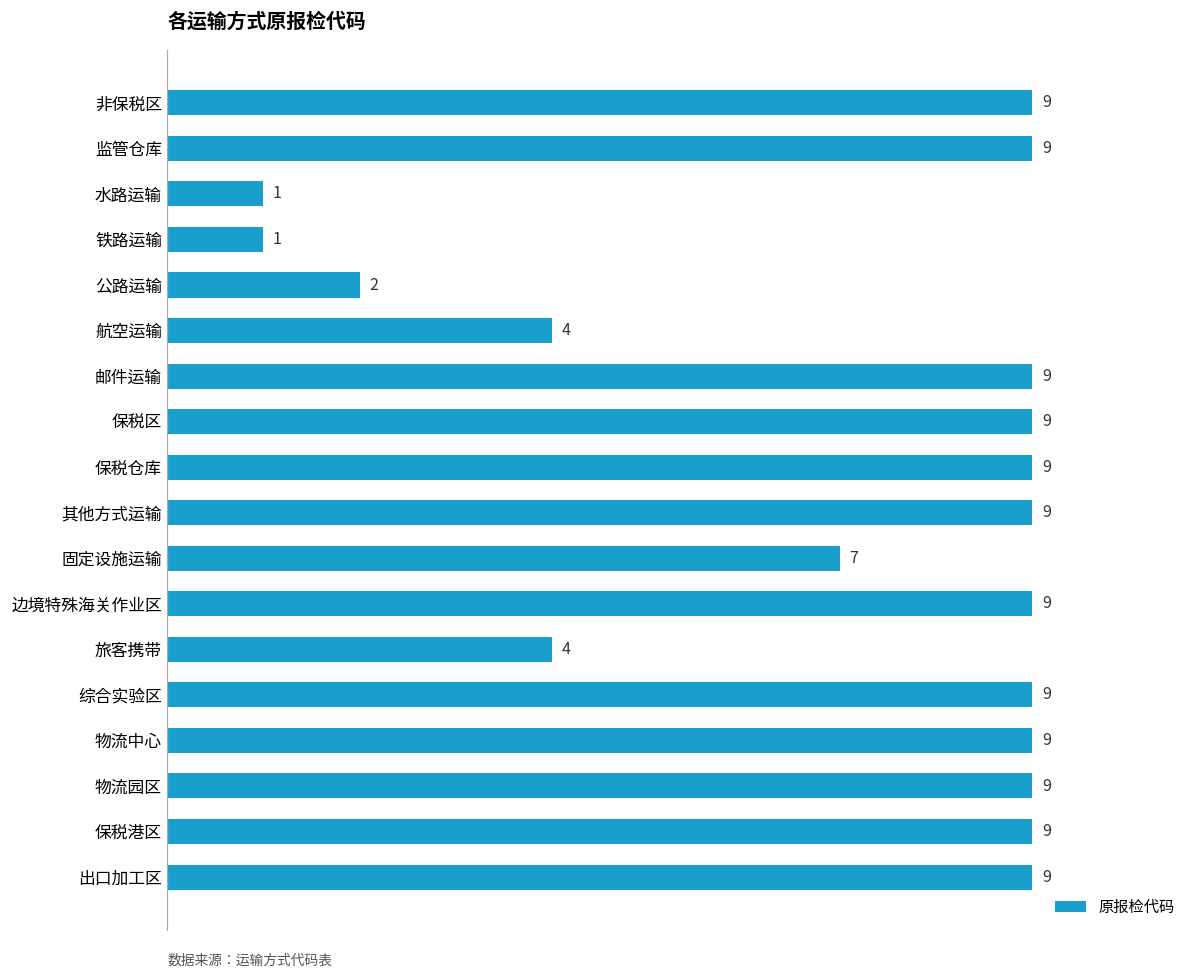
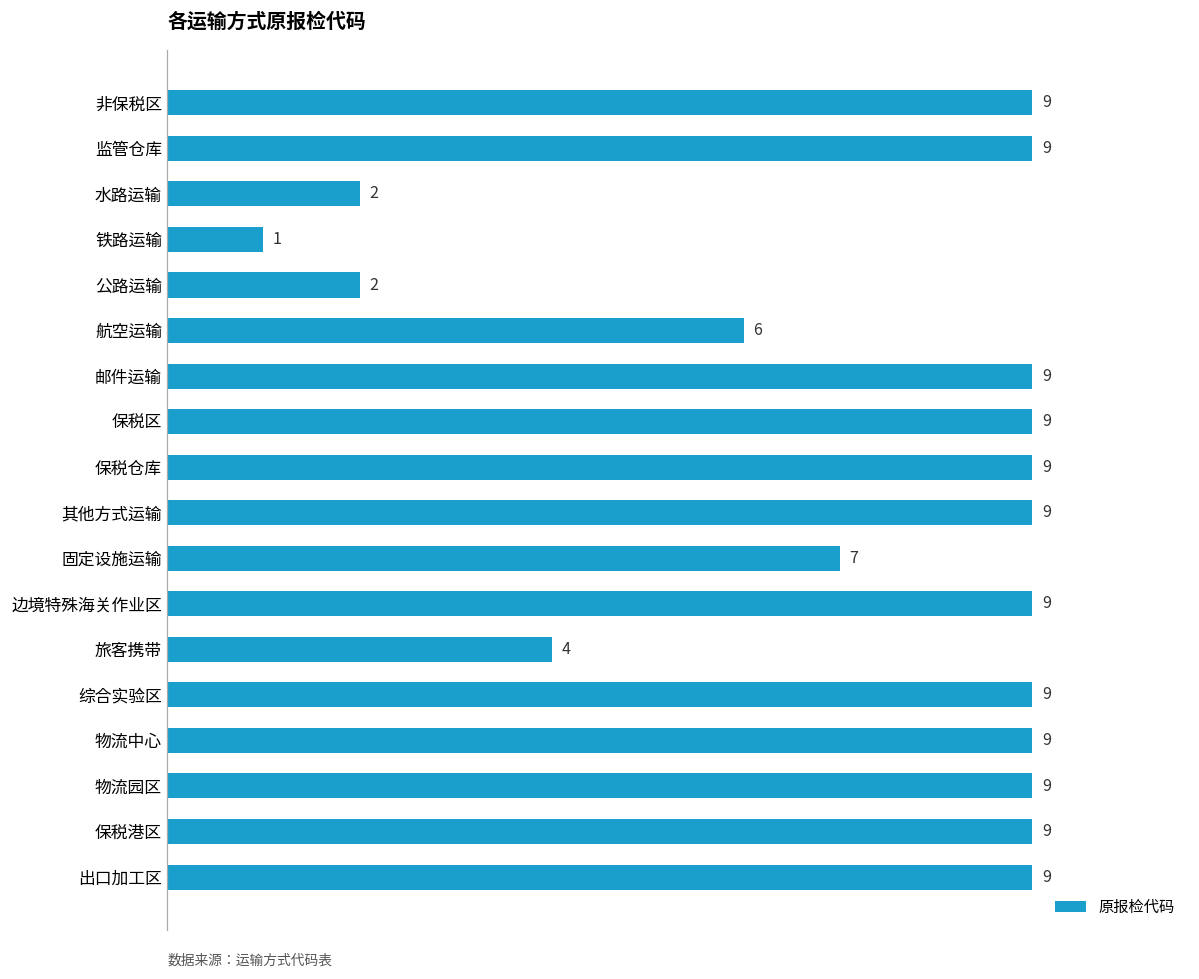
  {
    "非保税区": 9,
    "监管仓库": 9,
-   "水路运输": 1,
+   "水路运输": 2,
    "铁路运输": 1,
    "公路运输": 2,
-   "航空运输": 4,
+   "航空运输": 6,
    "邮件运输": 9,
    "保税区": 9,
    "保税仓库": 9,
    "其他方式运输": 9,
    "固定设施运输": 7,
    "边境特殊海关作业区": 9,
    "旅客携带": 4,
    "综合实验区": 9,
    "物流中心": 9,
    "物流园区": 9,
    "保税港区": 9,
    "出口加工区": 9
  }
